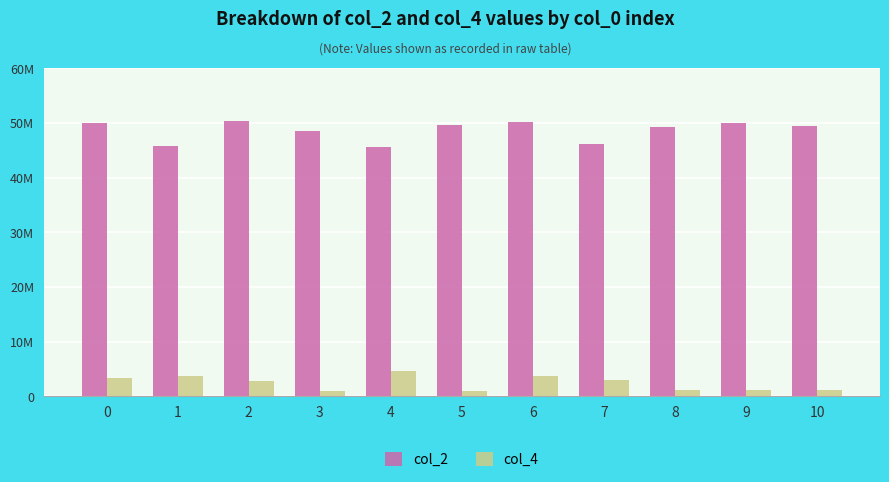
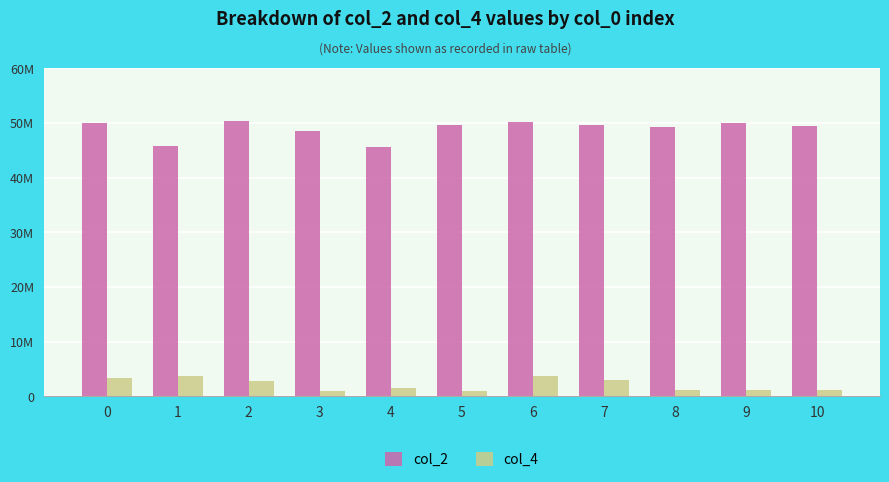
  {
    "col_2": {
      "0": 50000000,
      "1": 46000000,
      "2": 50000000,
      "3": 49000000,
      "4": 46000000,
      "5": 50000000,
      "6": 50000000,
-     "7": 46000000,
+     "7": 50000000,
      "8": 49000000,
      "9": 50000000,
      "10": 50000000
    },
    "col_4": {
      "0": 3000000,
      "1": 4000000,
      "2": 3000000,
      "3": 1000000,
-     "4": 5000000,
+     "4": 2000000,
      "5": 1000000,
      "6": 4000000,
      "7": 3000000,
      "8": 1000000,
      "9": 1000000,
      "10": 1000000
    }
  }
